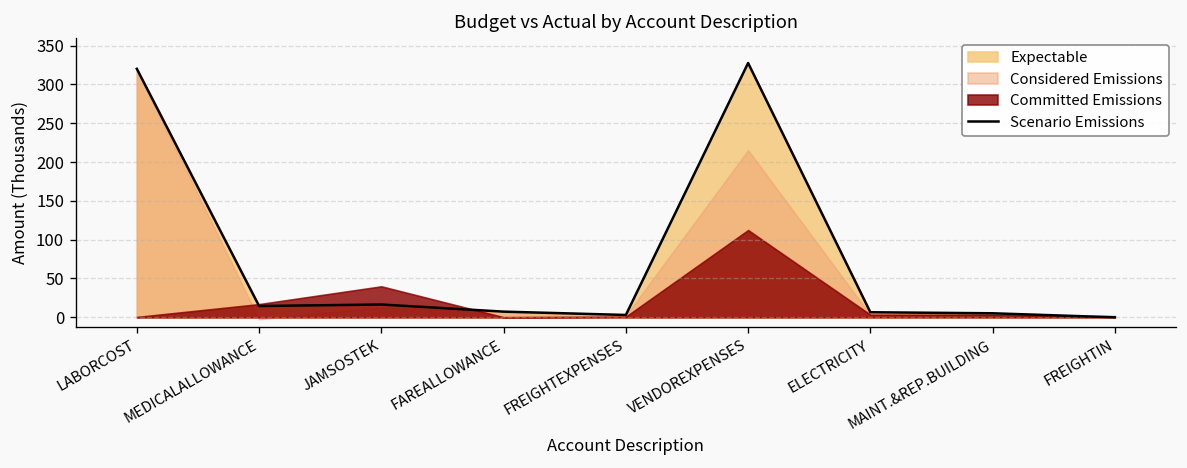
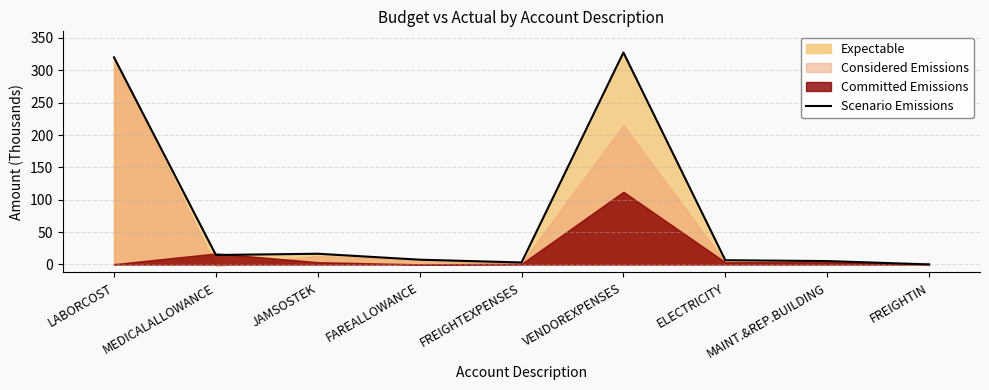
  {
    "Committed Emissions": {
-     "JAMSOSTEK": 40,
+     "JAMSOSTEK": 0,
      "VENDOREXPENSES": 110
    }
  }
